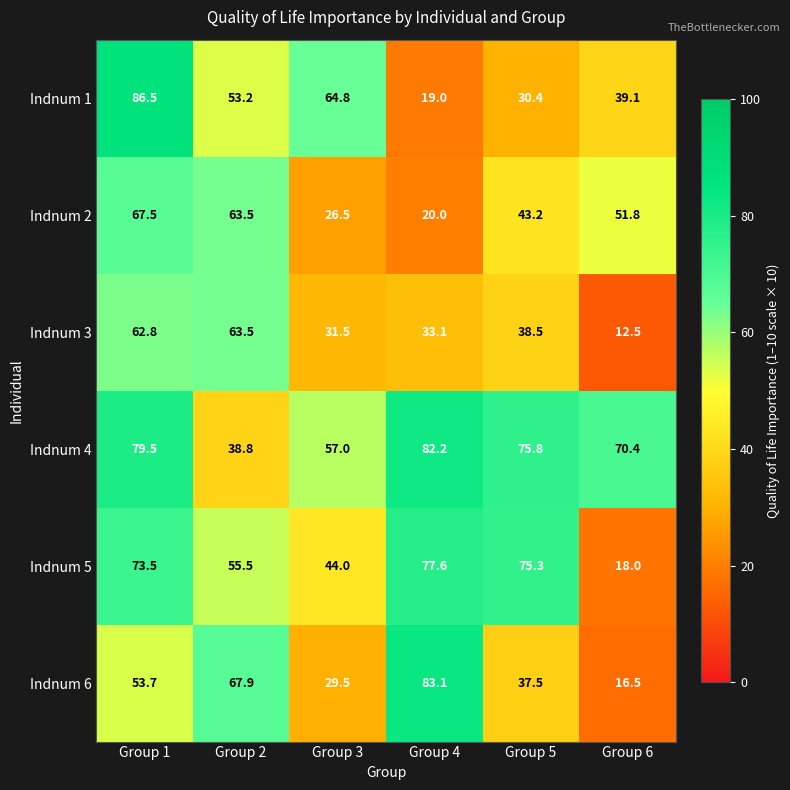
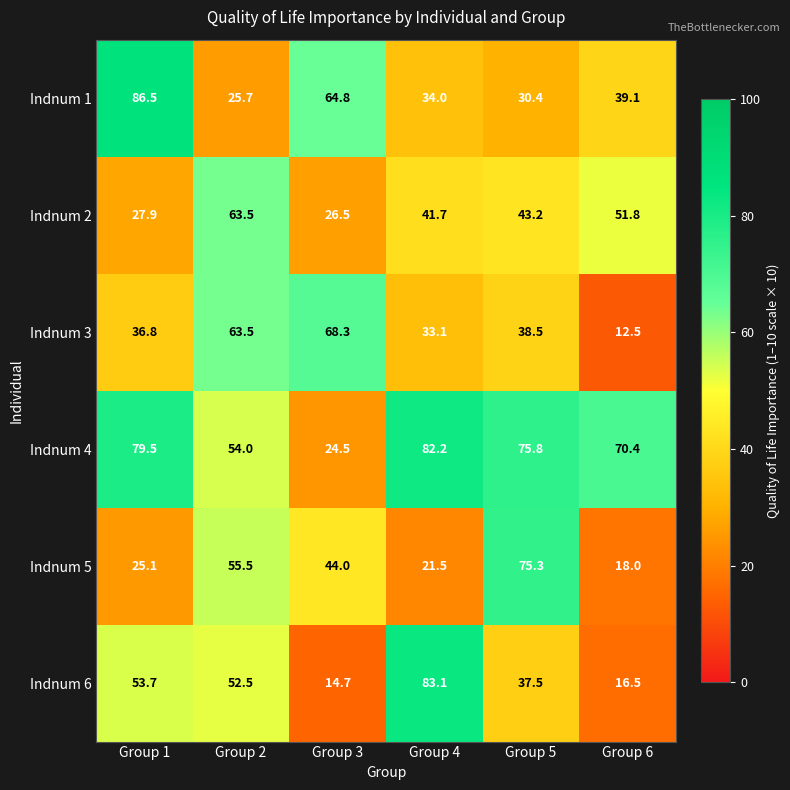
  {
    "Indnum 1": {
      "Group 1": 86.5,
-     "Group 2": 53.2,
+     "Group 2": 25.7,
      "Group 3": 64.8,
-     "Group 4": 19.0,
+     "Group 4": 34.0,
      "Group 5": 30.4,
      "Group 6": 39.1
    },
    "Indnum 2": {
-     "Group 1": 67.5,
+     "Group 1": 27.9,
      "Group 2": 63.5,
      "Group 3": 26.5,
-     "Group 4": 20.0,
+     "Group 4": 41.7,
      "Group 5": 43.2,
      "Group 6": 51.8
    },
    "Indnum 3": {
-     "Group 1": 62.8,
+     "Group 1": 36.8,
      "Group 2": 63.5,
-     "Group 3": 31.5,
+     "Group 3": 68.3,
      "Group 4": 33.1,
      "Group 5": 38.5,
      "Group 6": 12.5
    },
    "Indnum 4": {
      "Group 1": 79.5,
-     "Group 2": 38.8,
-     "Group 3": 57.0,
+     "Group 2": 54.0,
+     "Group 3": 24.5,
      "Group 4": 82.2,
      "Group 5": 75.8,
      "Group 6": 70.4
    },
    "Indnum 5": {
-     "Group 1": 73.5,
+     "Group 1": 25.1,
      "Group 2": 55.5,
      "Group 3": 44.0,
-     "Group 4": 77.6,
+     "Group 4": 21.5,
      "Group 5": 75.3,
      "Group 6": 18.0
    },
    "Indnum 6": {
      "Group 1": 53.7,
-     "Group 2": 67.9,
-     "Group 3": 29.5,
+     "Group 2": 52.5,
+     "Group 3": 14.7,
      "Group 4": 83.1,
      "Group 5": 37.5,
      "Group 6": 16.5
    }
  }
